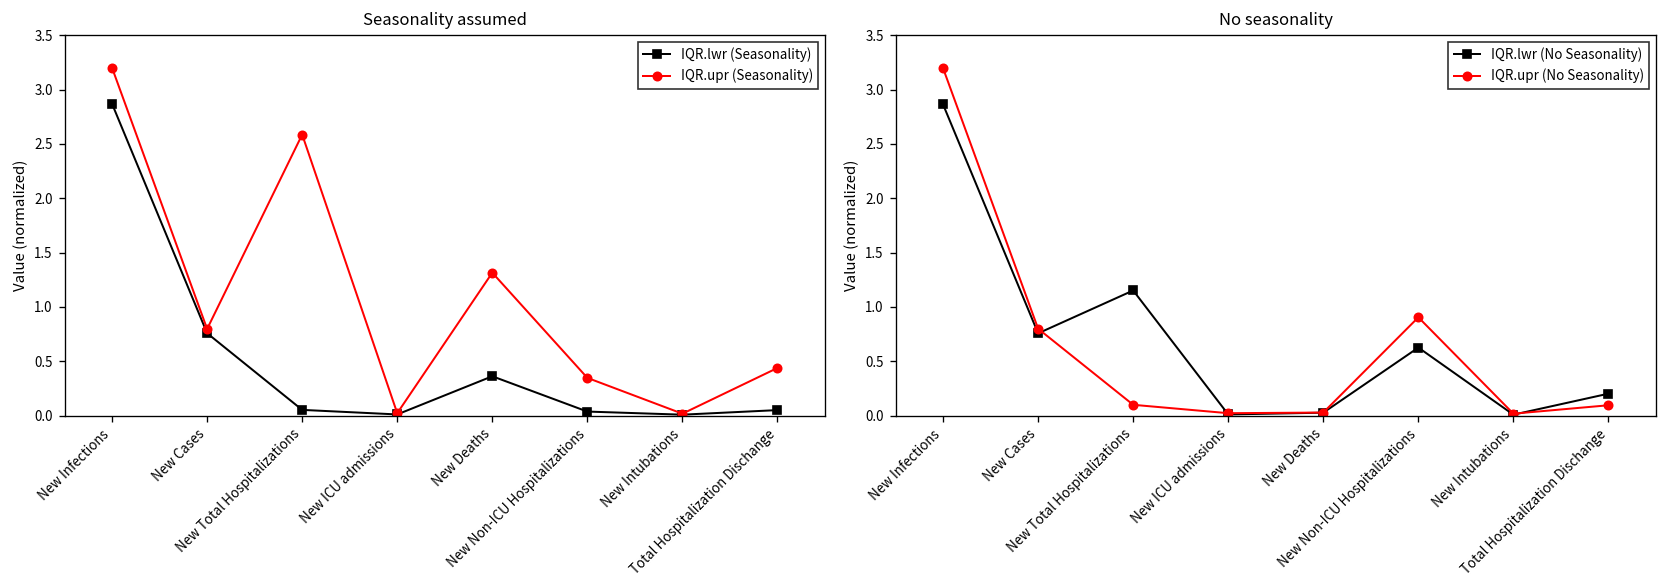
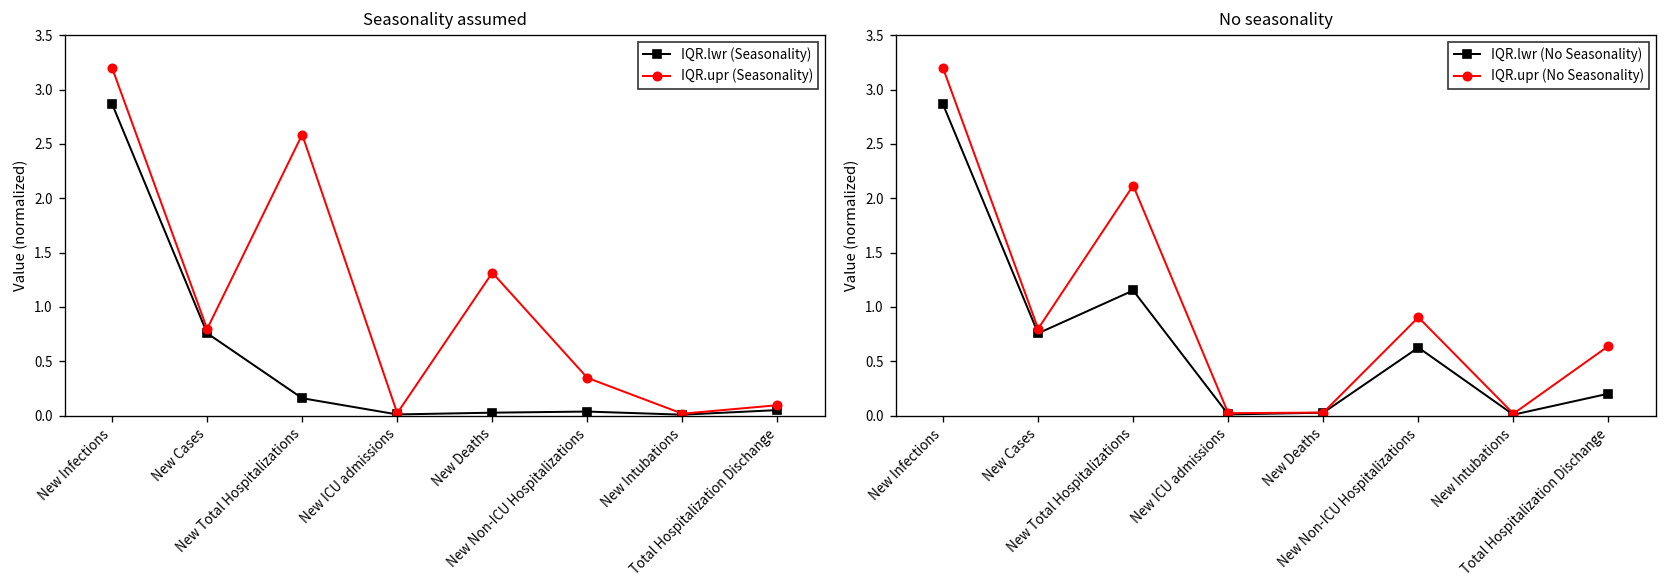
  {
    "Seasonality assumed": {
      "IQR.lwr (Seasonality)": {
        "New Infections": 2.9,
        "New Cases": 0.8,
-       "New Total Hospitalizations": 0.1,
-       "New Deaths": 0.4,
+       "New Total Hospitalizations": 0.2,
+       "New Deaths": 0.0,
        "New Non-ICU Hospitalizations": 0.0,
        "Total Hospitalization Dischange": 0.0
      },
      "IQR.upr (Seasonality)": {
        "New Infections": 3.2,
        "New Cases": 0.8,
        "New Total Hospitalizations": 2.6,
        "New Deaths": 1.3,
        "New Non-ICU Hospitalizations": 0.3,
-       "Total Hospitalization Dischange": 0.4
+       "Total Hospitalization Dischange": 0.1
      }
    },
    "No seasonality": {
      "IQR.lwr (No Seasonality)": {
        "New Infections": 2.9,
        "New Cases": 0.8,
        "New Total Hospitalizations": 1.2,
        "New Non-ICU Hospitalizations": 0.6,
        "Total Hospitalization Dischange": 0.2
      },
      "IQR.upr (No Seasonality)": {
        "New Infections": 3.2,
        "New Cases": 0.8,
-       "New Total Hospitalizations": 0.1,
+       "New Total Hospitalizations": 2.1,
        "New Non-ICU Hospitalizations": 0.9,
-       "Total Hospitalization Dischange": 0.1
+       "Total Hospitalization Dischange": 0.6
      }
    }
  }
